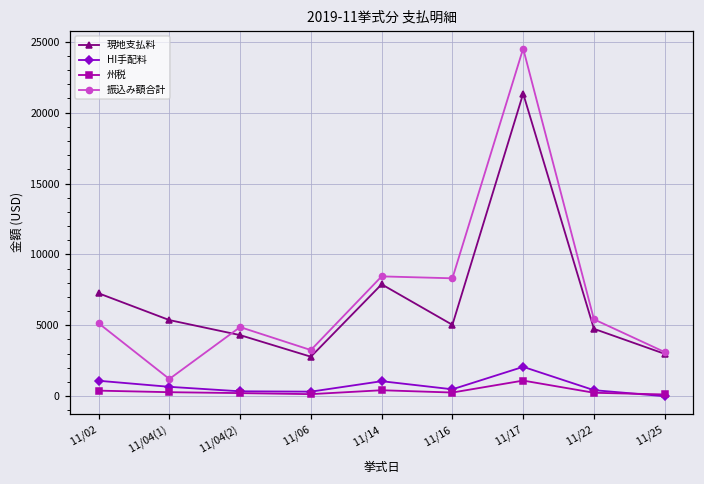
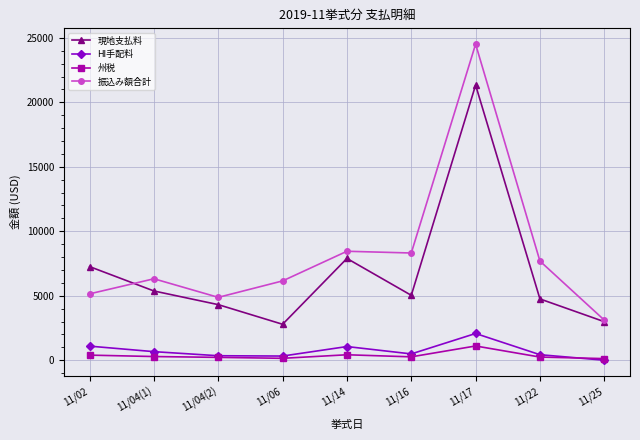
  {
    "振込み額合計": {
      "11/02": 5100,
-     "11/04(1)": 1200,
+     "11/04(1)": 6300,
      "11/04(2)": 4900,
-     "11/06": 3300,
+     "11/06": 6200,
      "11/14": 8500,
      "11/16": 8300,
      "11/17": 24500,
-     "11/22": 5400
+     "11/22": 7700
    }
  }
